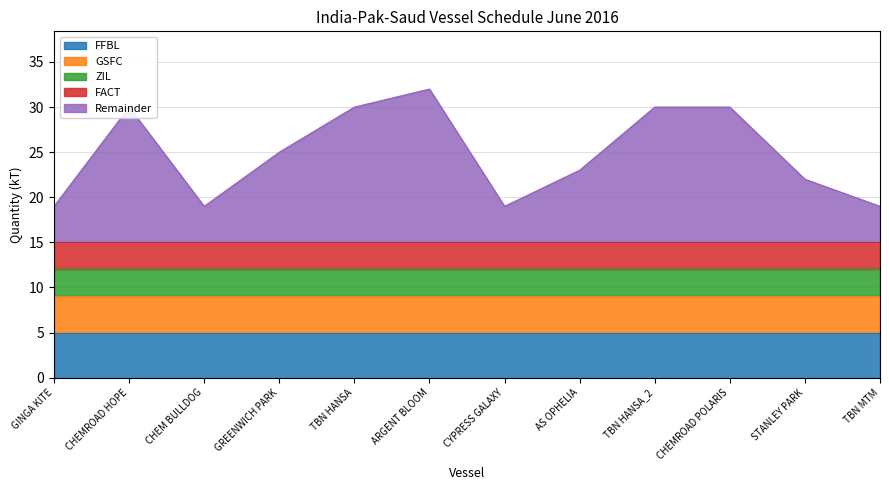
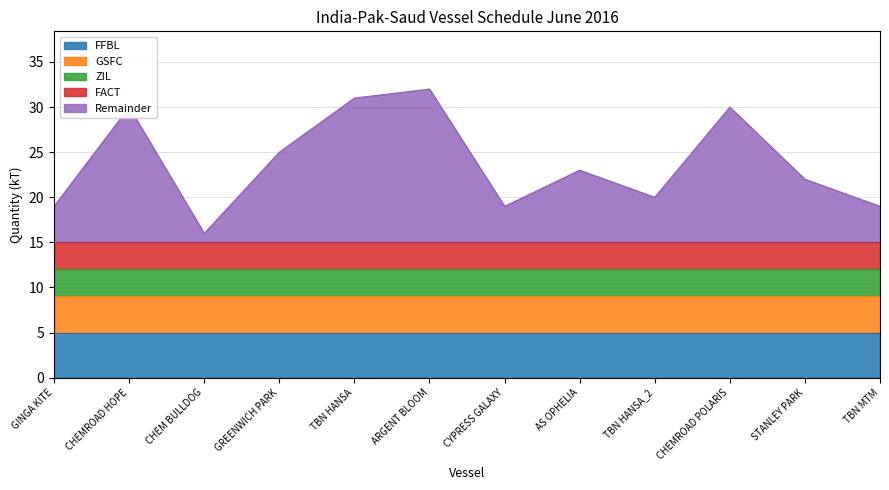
  {
    "FFBL": {
      "GINGA KITE": 5,
      "CHEMROAD HOPE": 5,
      "CHEM BULLDOG": 5,
      "GREENWICH PARK": 5,
      "TBN HANSA": 5,
      "ARGENT BLOOM": 5,
      "CYPRESS GALAXY": 5,
      "AS OPHELIA": 5,
      "TBN HANSA_2": 5,
      "CHEMROAD POLARIS": 5,
      "STANLEY PARK": 5,
      "TBN MTM": 5
    },
    "GSFC": {
      "GINGA KITE": 9,
      "CHEMROAD HOPE": 9,
      "CHEM BULLDOG": 9,
      "GREENWICH PARK": 9,
      "TBN HANSA": 9,
      "ARGENT BLOOM": 9,
      "CYPRESS GALAXY": 9,
      "AS OPHELIA": 9,
      "TBN HANSA_2": 9,
      "CHEMROAD POLARIS": 9,
      "STANLEY PARK": 9,
      "TBN MTM": 9
    },
    "ZIL": {
      "GINGA KITE": 12,
      "CHEMROAD HOPE": 12,
      "CHEM BULLDOG": 12,
      "GREENWICH PARK": 12,
      "TBN HANSA": 12,
      "ARGENT BLOOM": 12,
      "CYPRESS GALAXY": 12,
      "AS OPHELIA": 12,
      "TBN HANSA_2": 12,
      "CHEMROAD POLARIS": 12,
      "STANLEY PARK": 12,
      "TBN MTM": 12
    },
    "FACT": {
      "GINGA KITE": 15,
      "CHEMROAD HOPE": 15,
      "CHEM BULLDOG": 15,
      "GREENWICH PARK": 15,
      "TBN HANSA": 15,
      "ARGENT BLOOM": 15,
      "CYPRESS GALAXY": 15,
      "AS OPHELIA": 15,
      "TBN HANSA_2": 15,
      "CHEMROAD POLARIS": 15,
      "STANLEY PARK": 15,
      "TBN MTM": 15
    },
    "Remainder": {
      "GINGA KITE": 19,
-     "CHEM BULLDOG": 19,
+     "CHEM BULLDOG": 16,
      "GREENWICH PARK": 25,
-     "TBN HANSA": 30,
+     "TBN HANSA": 31,
      "ARGENT BLOOM": 32,
      "CYPRESS GALAXY": 19,
      "AS OPHELIA": 23,
-     "TBN HANSA_2": 30,
+     "TBN HANSA_2": 20,
      "CHEMROAD POLARIS": 30,
      "STANLEY PARK": 22,
      "TBN MTM": 19
    }
  }
